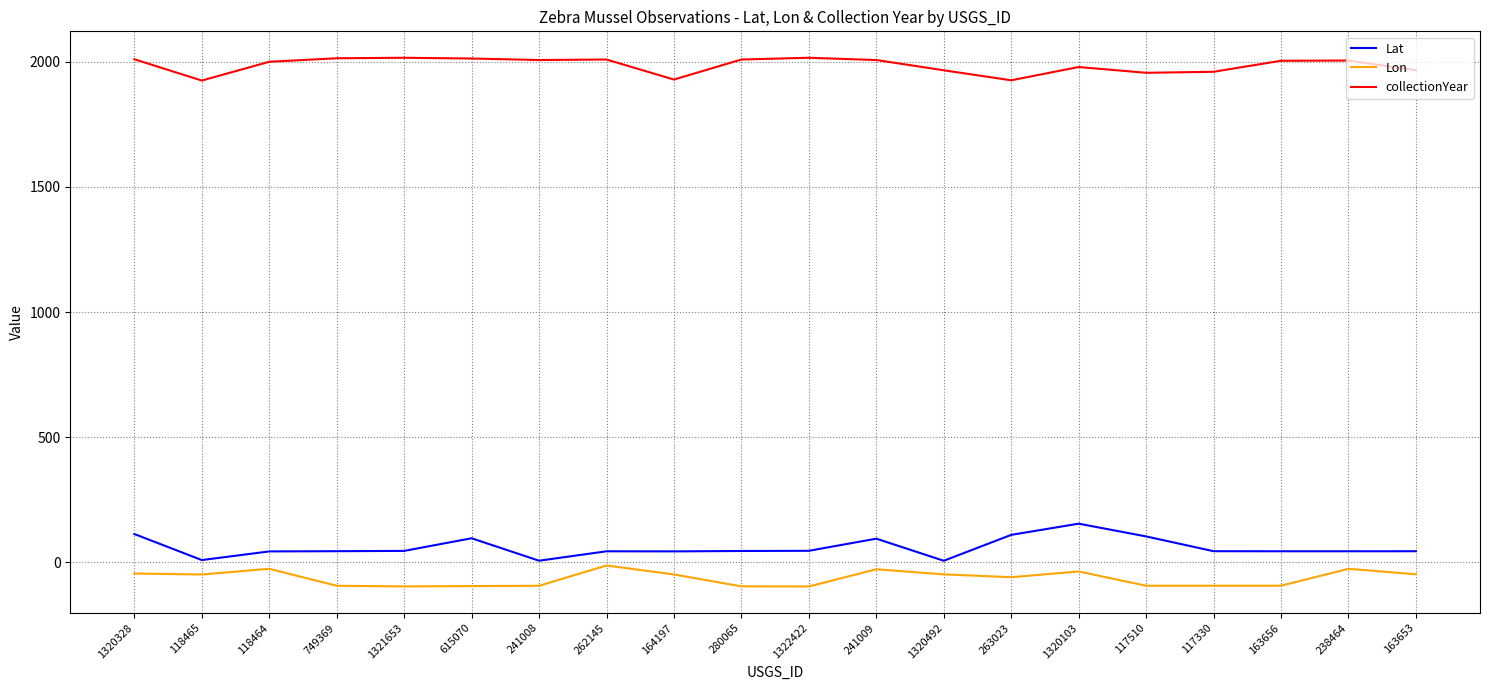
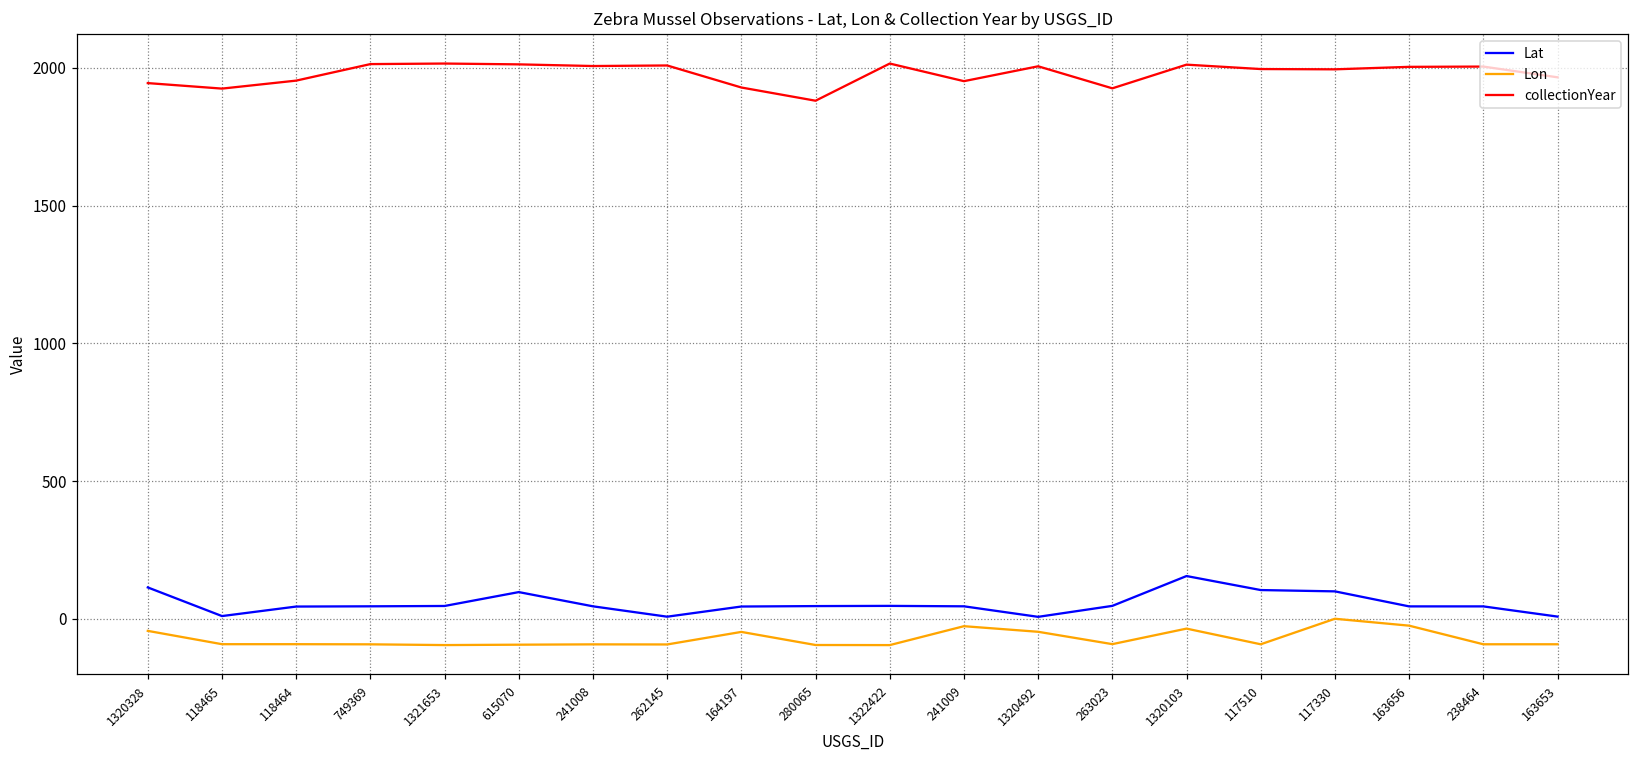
  {
    "Lat": {
      "1320328": 110,
      "118465": 10,
      "118464": 40,
      "749369": 50,
      "1321653": 50,
      "615070": 100,
-     "241008": 10,
-     "262145": 40,
+     "241008": 50,
+     "262145": 10,
      "164197": 40,
      "280065": 50,
      "1322422": 50,
-     "241009": 100,
+     "241009": 50,
      "1320492": 10,
-     "263023": 110,
+     "263023": 50,
      "1320103": 160,
      "117510": 100,
-     "117330": 50,
+     "117330": 100,
      "163656": 40,
      "238464": 40,
-     "163653": 40
+     "163653": 10
    },
    "Lon": {
      "1320328": -40,
-     "118465": -50,
-     "118464": -30,
+     "118465": -90,
+     "118464": -90,
      "749369": -90,
      "1321653": -100,
      "615070": -90,
      "241008": -90,
-     "262145": -10,
+     "262145": -90,
      "164197": -50,
      "280065": -100,
      "1322422": -100,
      "241009": -30,
      "1320492": -50,
-     "263023": -60,
+     "263023": -90,
      "1320103": -40,
      "117510": -90,
-     "117330": -90,
-     "163656": -90,
-     "238464": -30,
-     "163653": -50
+     "117330": 0,
+     "163656": -30,
+     "238464": -90,
+     "163653": -90
    },
    "collectionYear": {
-     "1320328": 2010,
+     "1320328": 1950,
      "118465": 1930,
-     "118464": 2000,
+     "118464": 1950,
      "749369": 2010,
      "1321653": 2020,
      "615070": 2010,
      "241008": 2010,
      "262145": 2010,
      "164197": 1930,
-     "280065": 2010,
+     "280065": 1880,
      "1322422": 2020,
-     "241009": 2010,
-     "1320492": 1970,
+     "241009": 1950,
+     "1320492": 2010,
      "263023": 1930,
-     "1320103": 1980,
-     "117510": 1960,
-     "117330": 1960,
+     "1320103": 2010,
+     "117510": 2000,
+     "117330": 2000,
      "163656": 2000
    }
  }
